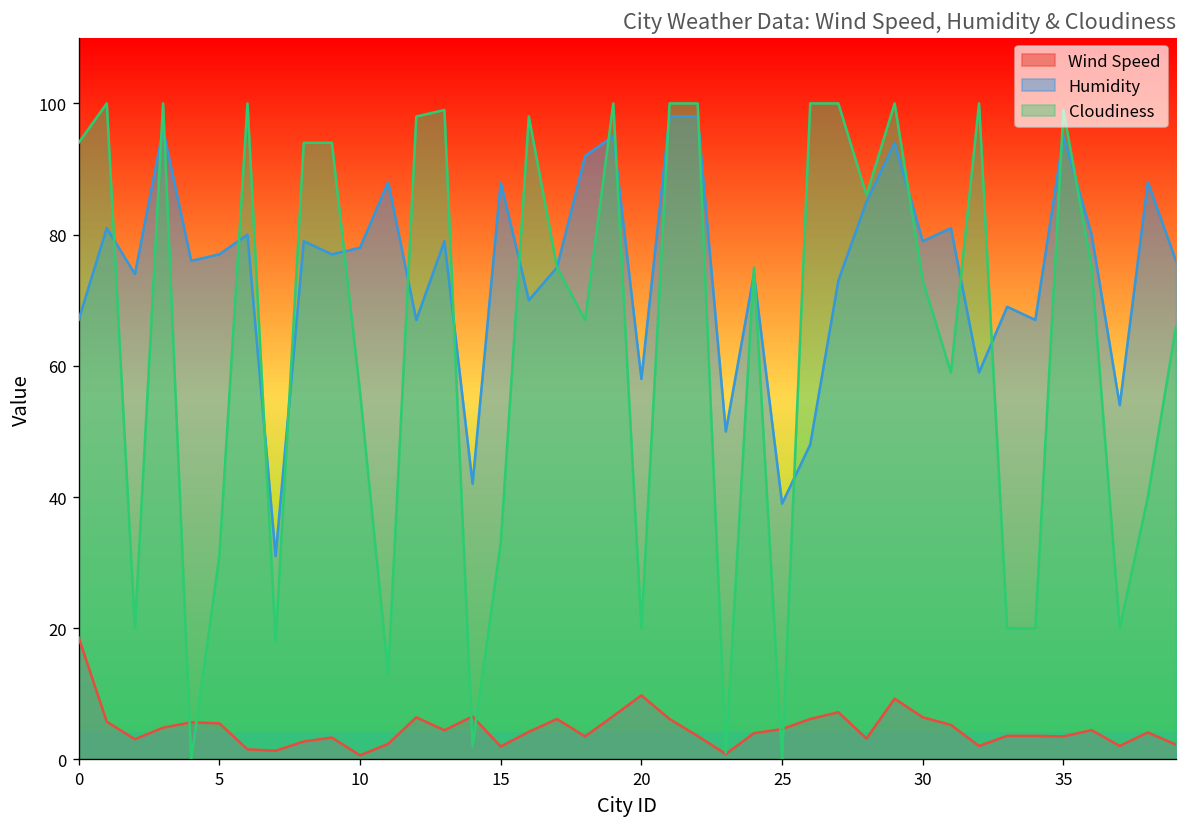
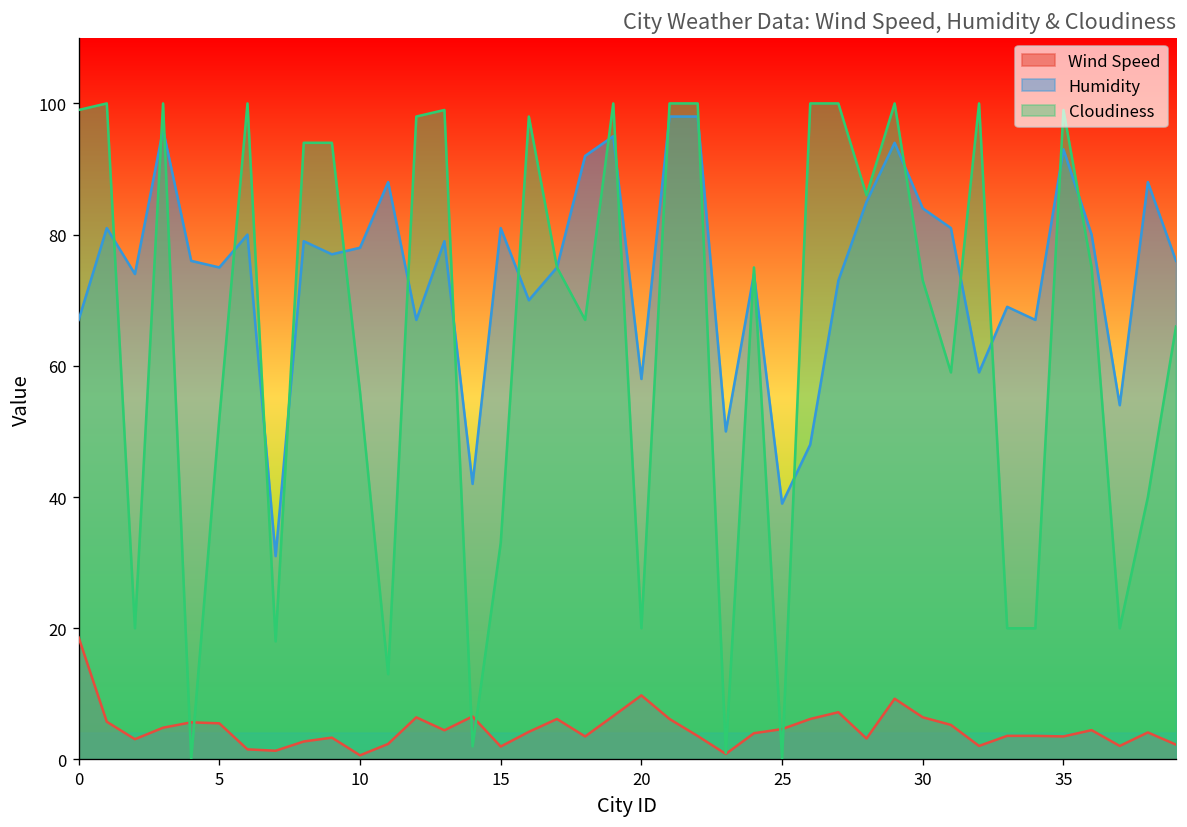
  {
    "Wind Speed": {
      "0": 19,
      "5": 6,
      "20": 10,
      "25": 5,
      "30": 6
    },
    "Humidity": {
      "0": 67,
-     "5": 77,
+     "5": 75,
      "10": 78,
-     "15": 88,
+     "15": 81,
      "20": 58,
      "25": 39,
-     "30": 79,
-     "35": 95
+     "30": 84,
+     "35": 93
    },
    "Cloudiness": {
-     "0": 94,
-     "5": 31,
+     "0": 99,
+     "5": 52,
      "10": 56,
      "15": 33,
      "20": 20,
      "30": 73
    }
  }
